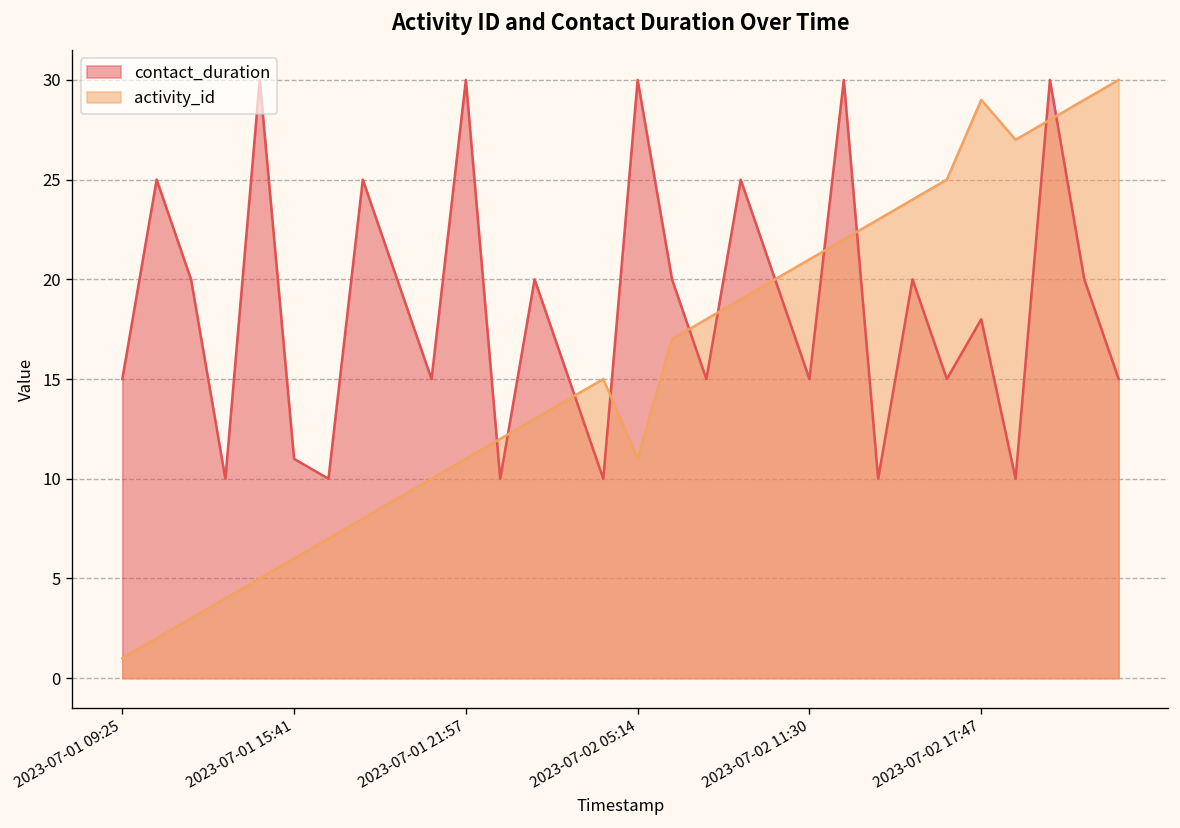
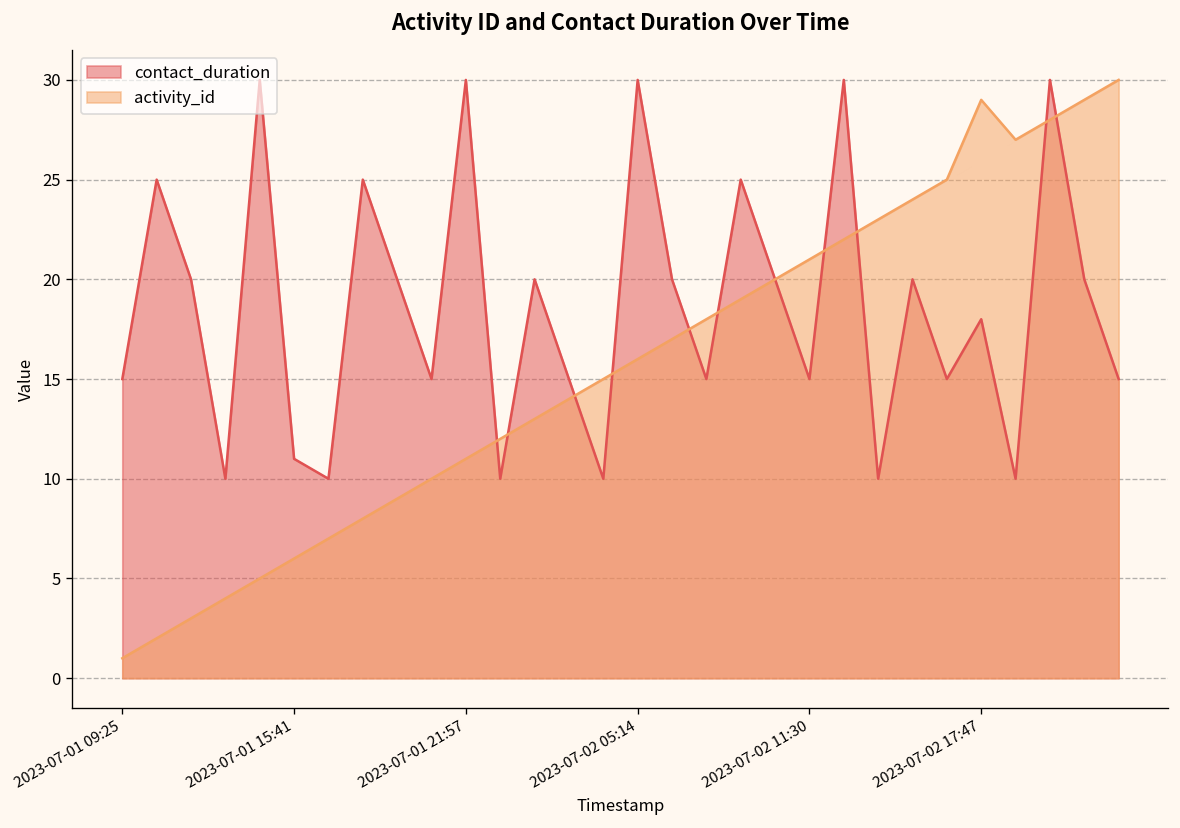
  {
    "contact_duration": {
      "2023-07-01 09:25": 15,
      "2023-07-01 15:41": 11,
      "2023-07-01 21:57": 30,
      "2023-07-02 05:14": 30,
      "2023-07-02 11:30": 15,
      "2023-07-02 17:47": 18
    },
    "activity_id": {
      "2023-07-01 09:25": 1,
      "2023-07-01 15:41": 6,
      "2023-07-01 21:57": 11,
-     "2023-07-02 05:14": 11,
+     "2023-07-02 05:14": 16,
      "2023-07-02 11:30": 21,
      "2023-07-02 17:47": 29
    }
  }
